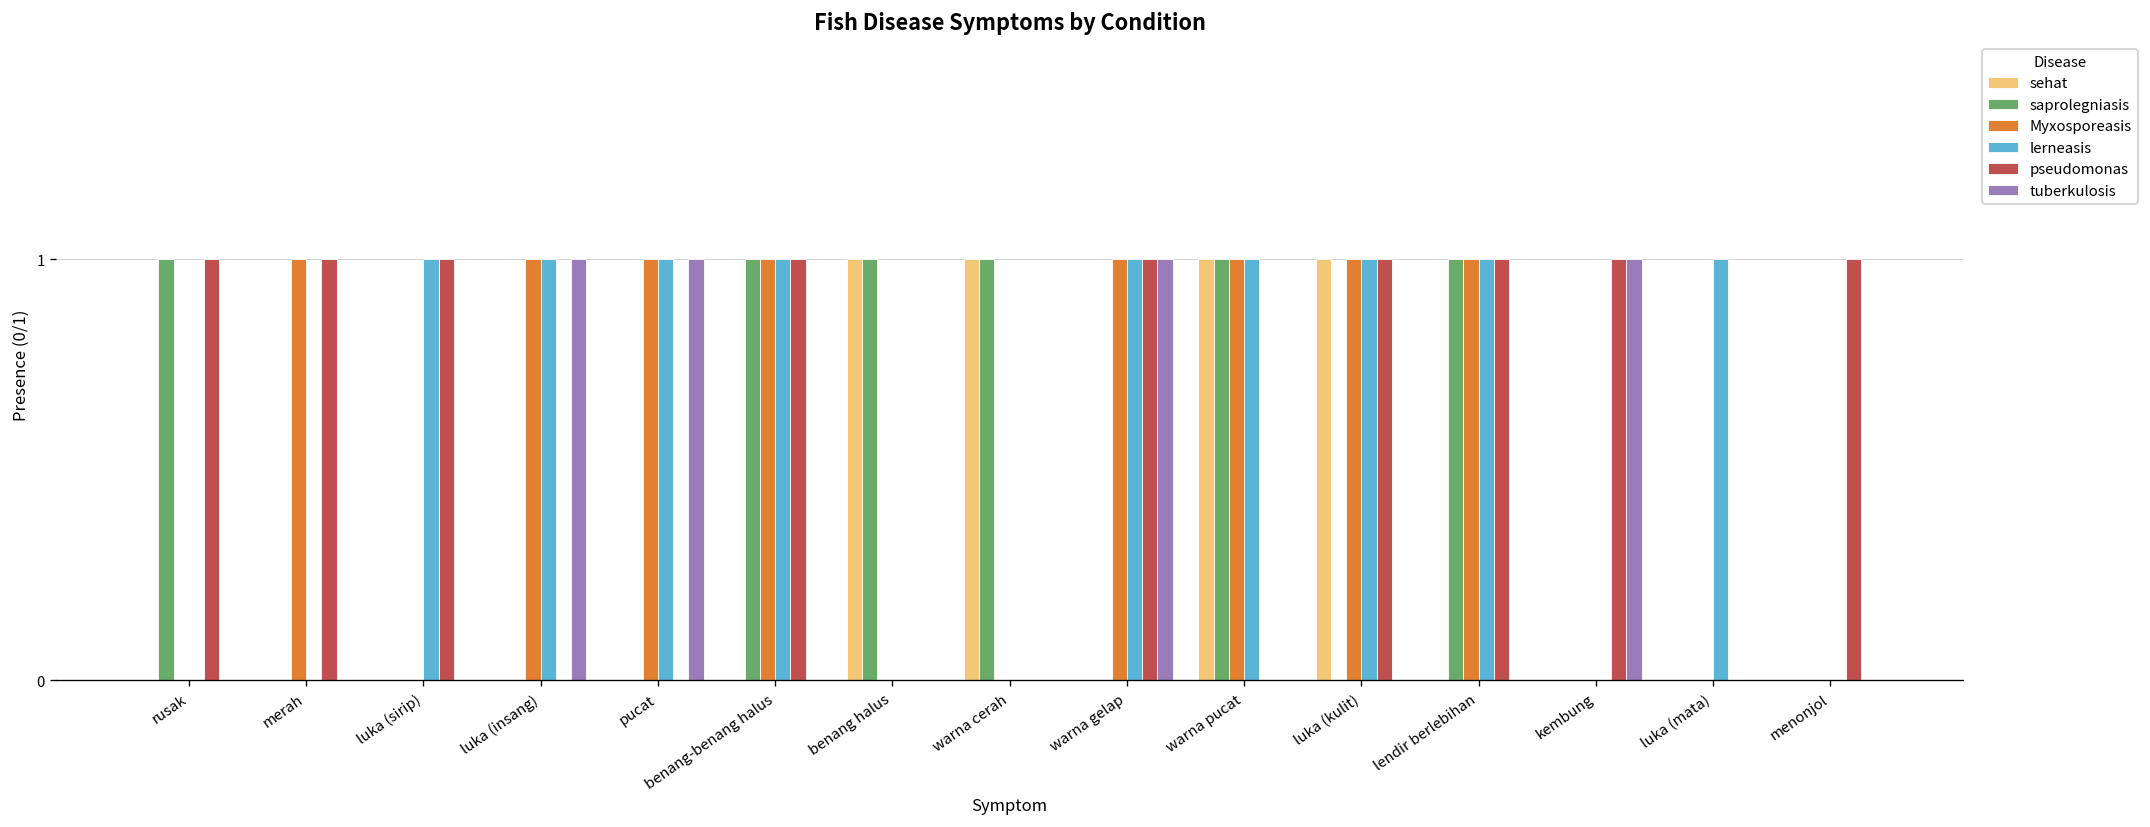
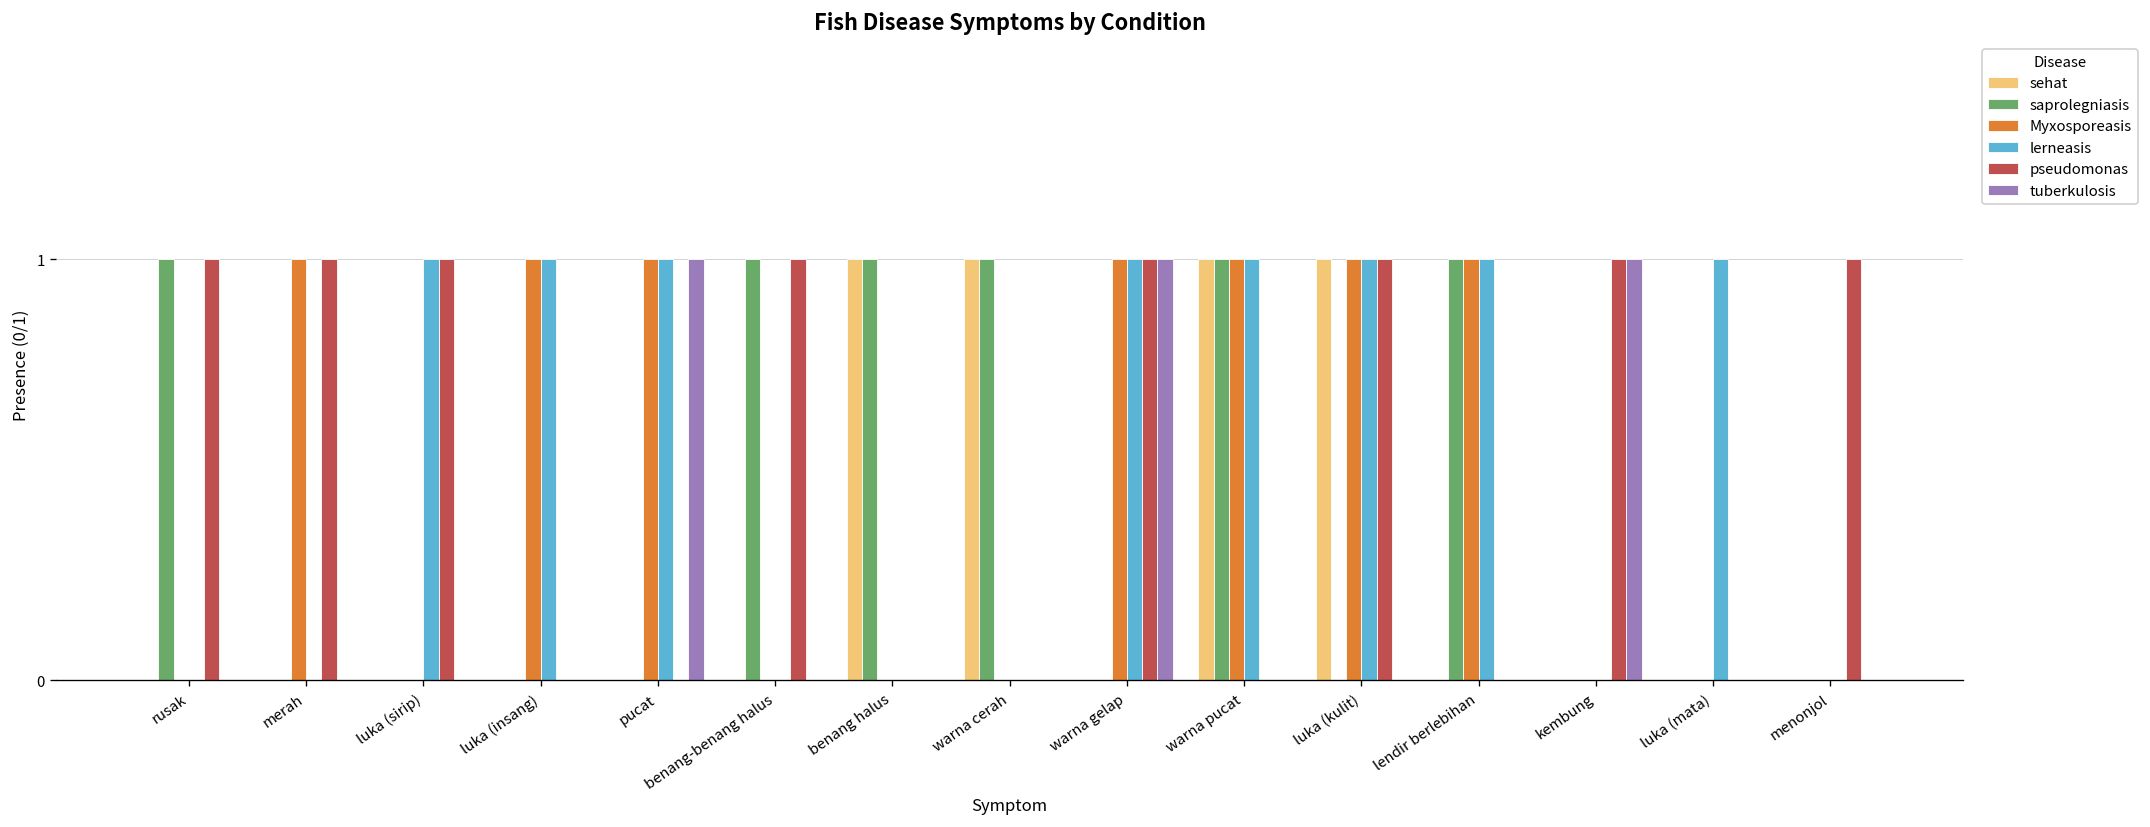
  {
    "sehat": {
      "rusak": 0,
      "merah": 0,
      "luka (sirip)": 0,
      "luka (insang)": 0,
      "pucat": 0,
      "benang-benang halus": 0,
      "benang halus": 1,
      "warna cerah": 1,
      "warna gelap": 0,
      "warna pucat": 1,
      "luka (kulit)": 1,
      "lendir berlebihan": 0,
      "kembung": 0,
      "luka (mata)": 0,
      "menonjol": 0
    },
    "saprolegniasis": {
      "rusak": 1,
      "merah": 0,
      "luka (sirip)": 0,
      "luka (insang)": 0,
      "pucat": 0,
      "benang-benang halus": 1,
      "benang halus": 1,
      "warna cerah": 1,
      "warna gelap": 0,
      "warna pucat": 1,
      "luka (kulit)": 0,
      "lendir berlebihan": 1,
      "kembung": 0,
      "luka (mata)": 0,
      "menonjol": 0
    },
    "Myxosporeasis": {
      "rusak": 0,
      "merah": 1,
      "luka (sirip)": 0,
      "luka (insang)": 1,
      "pucat": 1,
-     "benang-benang halus": 1,
+     "benang-benang halus": 0,
      "benang halus": 0,
      "warna cerah": 0,
      "warna gelap": 1,
      "warna pucat": 1,
      "luka (kulit)": 1,
      "lendir berlebihan": 1,
      "kembung": 0,
      "luka (mata)": 0,
      "menonjol": 0
    },
    "lerneasis": {
      "rusak": 0,
      "merah": 0,
      "luka (sirip)": 1,
      "luka (insang)": 1,
      "pucat": 1,
-     "benang-benang halus": 1,
+     "benang-benang halus": 0,
      "benang halus": 0,
      "warna cerah": 0,
      "warna gelap": 1,
      "warna pucat": 1,
      "luka (kulit)": 1,
      "lendir berlebihan": 1,
      "kembung": 0,
      "luka (mata)": 1,
      "menonjol": 0
    },
    "pseudomonas": {
      "rusak": 1,
      "merah": 1,
      "luka (sirip)": 1,
      "luka (insang)": 0,
      "pucat": 0,
      "benang-benang halus": 1,
      "benang halus": 0,
      "warna cerah": 0,
      "warna gelap": 1,
      "warna pucat": 0,
      "luka (kulit)": 1,
-     "lendir berlebihan": 1,
+     "lendir berlebihan": 0,
      "kembung": 1,
      "luka (mata)": 0,
      "menonjol": 1
    },
    "tuberkulosis": {
      "rusak": 0,
      "merah": 0,
      "luka (sirip)": 0,
-     "luka (insang)": 1,
+     "luka (insang)": 0,
      "pucat": 1,
      "benang-benang halus": 0,
      "benang halus": 0,
      "warna cerah": 0,
      "warna gelap": 1,
      "warna pucat": 0,
      "luka (kulit)": 0,
      "lendir berlebihan": 0,
      "kembung": 1,
      "luka (mata)": 0,
      "menonjol": 0
    }
  }
